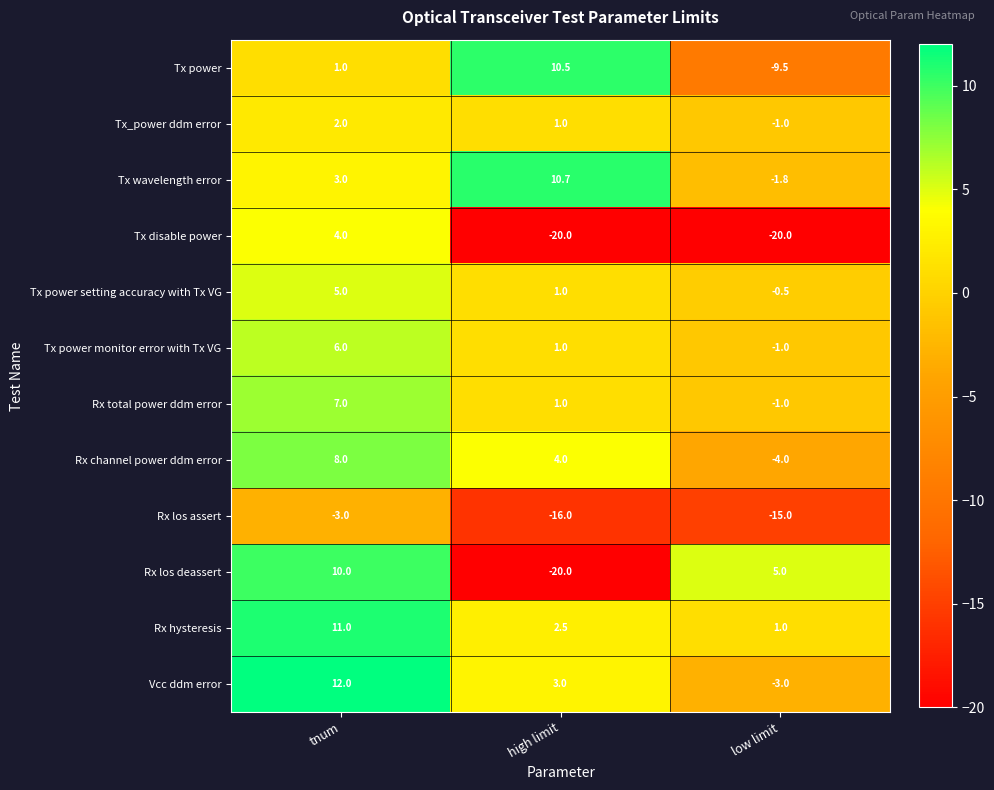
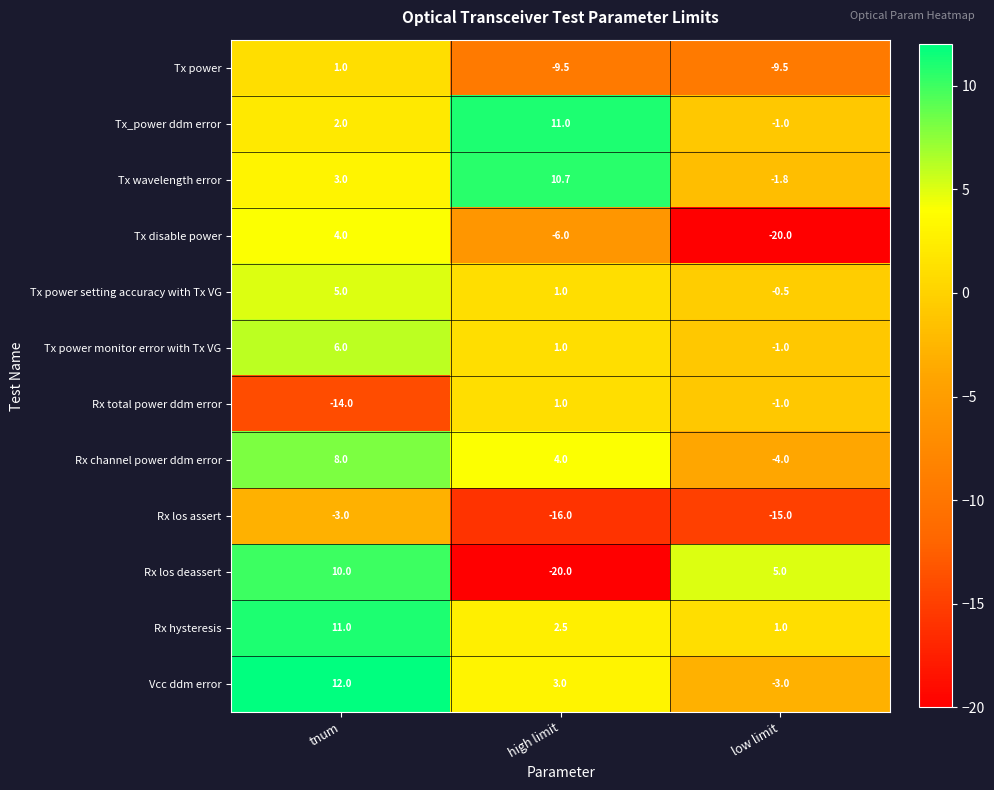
  {
    "Tx power": {
      "tnum": 1.0,
-     "high limit": 10.5,
+     "high limit": -9.5,
      "low limit": -9.5
    },
    "Tx_power ddm error": {
      "tnum": 2.0,
-     "high limit": 1.0,
+     "high limit": 11.0,
      "low limit": -1.0
    },
    "Tx wavelength error": {
      "tnum": 3.0,
      "high limit": 10.7,
      "low limit": -1.8
    },
    "Tx disable power": {
      "tnum": 4.0,
-     "high limit": -20.0,
+     "high limit": -6.0,
      "low limit": -20.0
    },
    "Tx power setting accuracy with Tx VG": {
      "tnum": 5.0,
      "high limit": 1.0,
      "low limit": -0.5
    },
    "Tx power monitor error with Tx VG": {
      "tnum": 6.0,
      "high limit": 1.0,
      "low limit": -1.0
    },
    "Rx total power ddm error": {
-     "tnum": 7.0,
+     "tnum": -14.0,
      "high limit": 1.0,
      "low limit": -1.0
    },
    "Rx channel power ddm error": {
      "tnum": 8.0,
      "high limit": 4.0,
      "low limit": -4.0
    },
    "Rx los assert": {
      "tnum": -3.0,
      "high limit": -16.0,
      "low limit": -15.0
    },
    "Rx los deassert": {
      "tnum": 10.0,
      "high limit": -20.0,
      "low limit": 5.0
    },
    "Rx hysteresis": {
      "tnum": 11.0,
      "high limit": 2.5,
      "low limit": 1.0
    },
    "Vcc ddm error": {
      "tnum": 12.0,
      "high limit": 3.0,
      "low limit": -3.0
    }
  }
